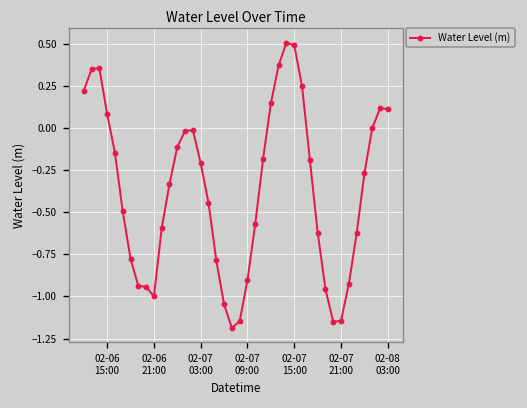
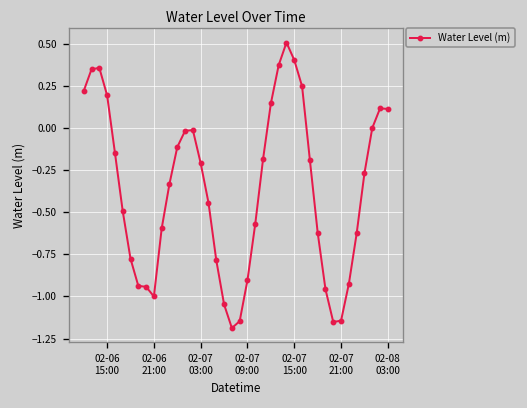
  {
-   "02-06 15:00": 0.08,
+   "02-06 15:00": 0.19,
    "02-06 21:00": -1.00,
    "02-07 03:00": -0.21,
    "02-07 09:00": -0.90,
-   "02-07 15:00": 0.49,
+   "02-07 15:00": 0.40,
    "02-07 21:00": -1.14,
    "02-08 03:00": 0.11
  }
